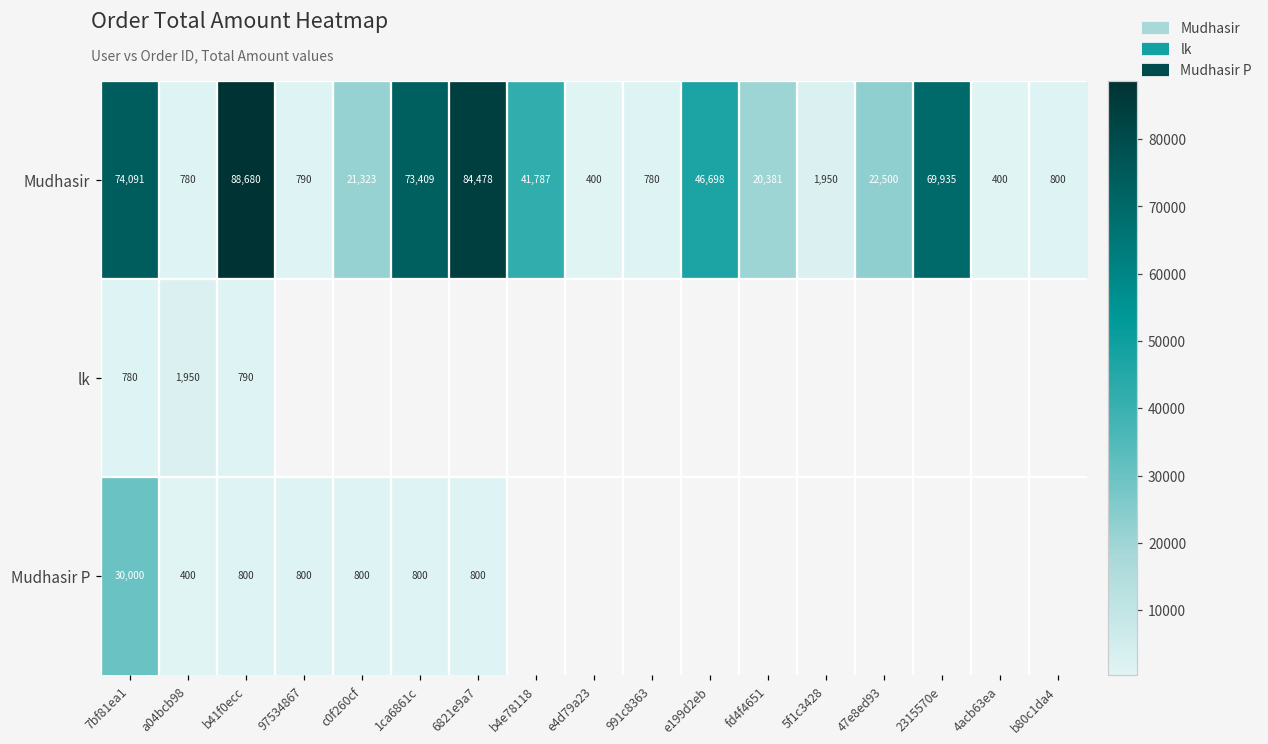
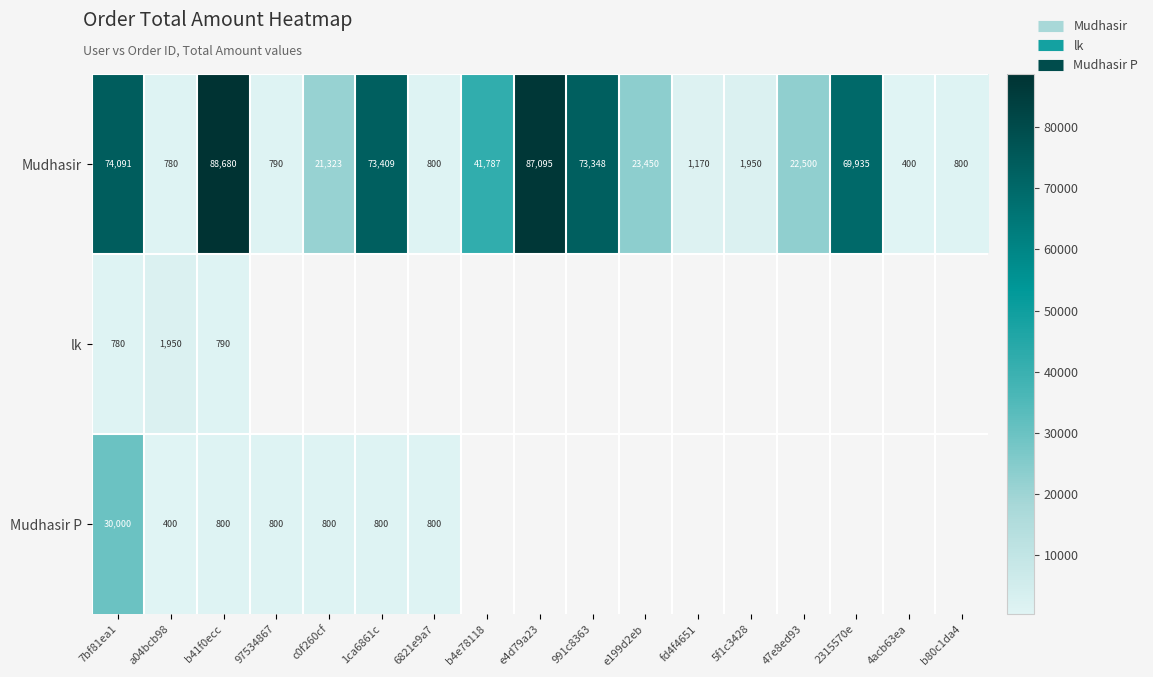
  {
    "Mudhasir": {
      "7bf81ea1": "74,091",
      "a04bcb98": "780",
      "b41f0ecc": "88,680",
      "97534867": "790",
      "c0f260cf": "21,323",
      "1ca6861c": "73,409",
-     "6821e9a7": "84,478",
+     "6821e9a7": "800",
      "b4e78118": "41,787",
-     "e4d79a23": "400",
-     "991c8363": "780",
-     "e199d2eb": "46,698",
-     "fd4f4651": "20,381",
+     "e4d79a23": "87,095",
+     "991c8363": "73,348",
+     "e199d2eb": "23,450",
+     "fd4f4651": "1,170",
      "5f1c3428": "1,950",
      "47e8ed93": "22,500",
      "2315570e": "69,935",
      "4acb63ea": "400",
      "b80c1da4": "800"
    },
    "lk": {
      "7bf81ea1": "780",
      "a04bcb98": "1,950",
      "b41f0ecc": "790"
    },
    "Mudhasir P": {
      "7bf81ea1": "30,000",
      "a04bcb98": "400",
      "b41f0ecc": "800",
      "97534867": "800",
      "c0f260cf": "800",
      "1ca6861c": "800",
      "6821e9a7": "800"
    }
  }
